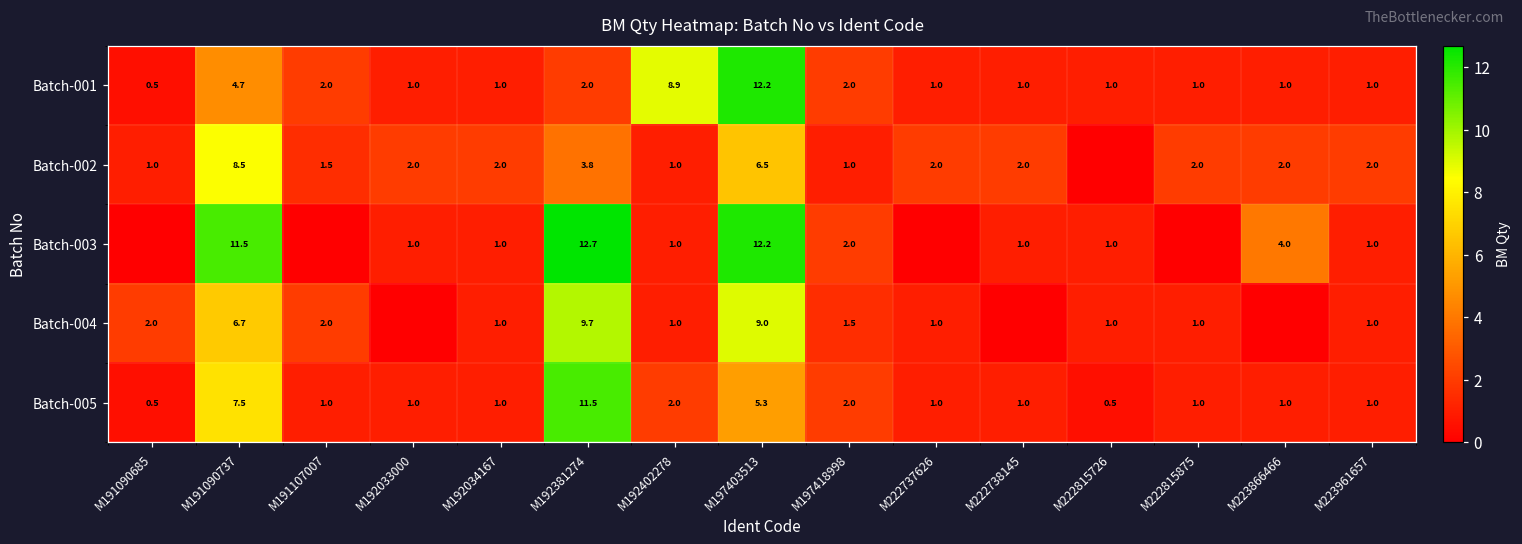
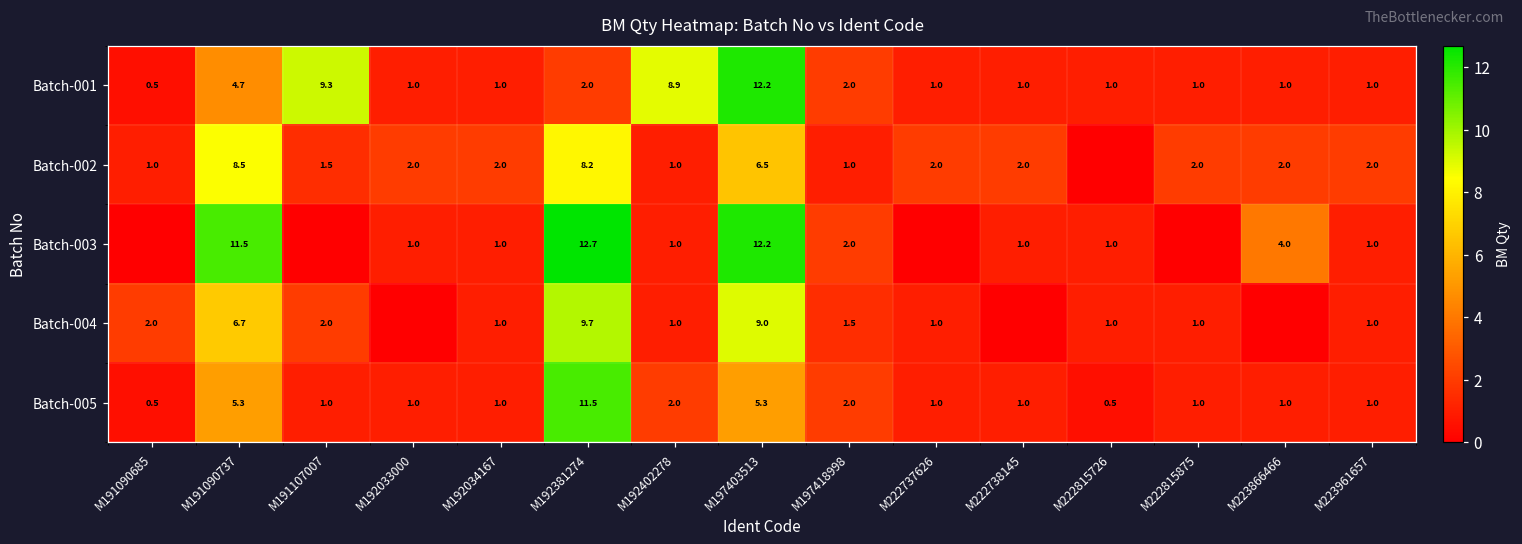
  {
    "Batch-001": {
      "M191090685": 0.5,
      "M191090737": 4.7,
-     "M191107007": 2.0,
+     "M191107007": 9.3,
      "M192033000": 1.0,
      "M192034167": 1.0,
      "M192381274": 2.0,
      "M192402278": 8.9,
      "M197403513": 12.2,
      "M197418998": 2.0,
      "M222737626": 1.0,
      "M222738145": 1.0,
      "M222815726": 1.0,
      "M222815875": 1.0,
      "M223866466": 1.0,
      "M223961657": 1.0
    },
    "Batch-002": {
      "M191090685": 1.0,
      "M191090737": 8.5,
      "M191107007": 1.5,
      "M192033000": 2.0,
      "M192034167": 2.0,
-     "M192381274": 3.8,
+     "M192381274": 8.2,
      "M192402278": 1.0,
      "M197403513": 6.5,
      "M197418998": 1.0,
      "M222737626": 2.0,
      "M222738145": 2.0,
      "M222815875": 2.0,
      "M223866466": 2.0,
      "M223961657": 2.0
    },
    "Batch-003": {
      "M191090737": 11.5,
      "M192033000": 1.0,
      "M192034167": 1.0,
      "M192381274": 12.7,
      "M192402278": 1.0,
      "M197403513": 12.2,
      "M197418998": 2.0,
      "M222738145": 1.0,
      "M222815726": 1.0,
      "M223866466": 4.0,
      "M223961657": 1.0
    },
    "Batch-004": {
      "M191090685": 2.0,
      "M191090737": 6.7,
      "M191107007": 2.0,
      "M192034167": 1.0,
      "M192381274": 9.7,
      "M192402278": 1.0,
      "M197403513": 9.0,
      "M197418998": 1.5,
      "M222737626": 1.0,
      "M222815726": 1.0,
      "M222815875": 1.0,
      "M223961657": 1.0
    },
    "Batch-005": {
      "M191090685": 0.5,
-     "M191090737": 7.5,
+     "M191090737": 5.3,
      "M191107007": 1.0,
      "M192033000": 1.0,
      "M192034167": 1.0,
      "M192381274": 11.5,
      "M192402278": 2.0,
      "M197403513": 5.3,
      "M197418998": 2.0,
      "M222737626": 1.0,
      "M222738145": 1.0,
      "M222815726": 0.5,
      "M222815875": 1.0,
      "M223866466": 1.0,
      "M223961657": 1.0
    }
  }
